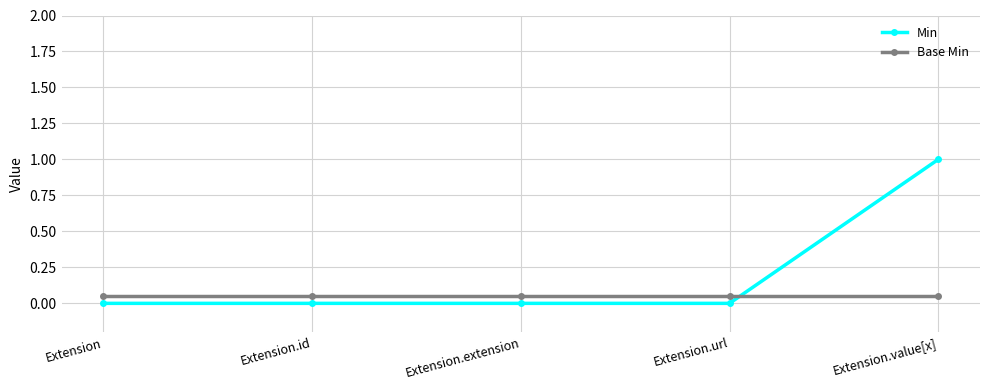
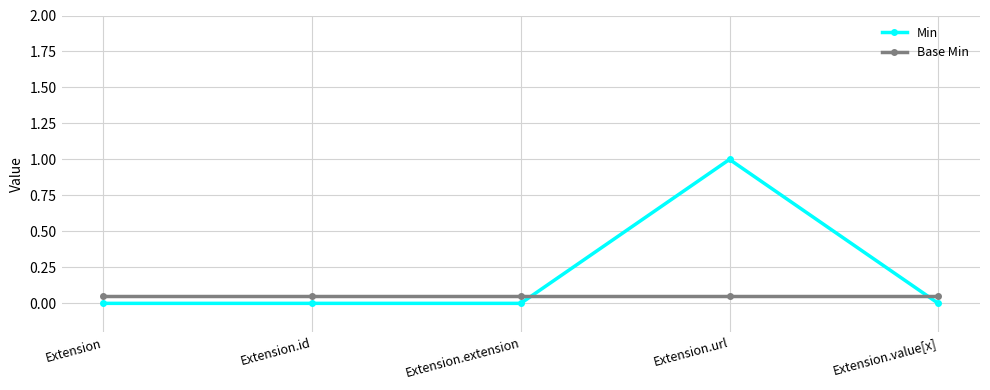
  {
    "Min": {
      "Extension": 0,
      "Extension.id": 0,
      "Extension.extension": 0,
-     "Extension.url": 0,
-     "Extension.value[x]": 1
+     "Extension.url": 1,
+     "Extension.value[x]": 0
    },
    "Base Min": {
      "Extension": 0.05,
      "Extension.id": 0.05,
      "Extension.extension": 0.05,
      "Extension.url": 0.05,
      "Extension.value[x]": 0.05
    }
  }
